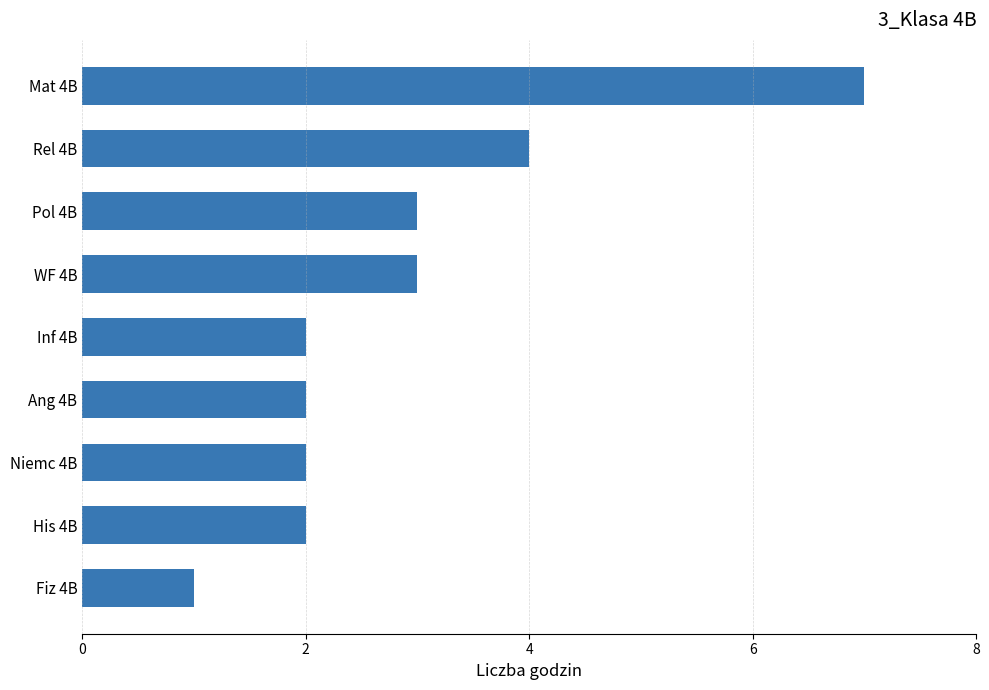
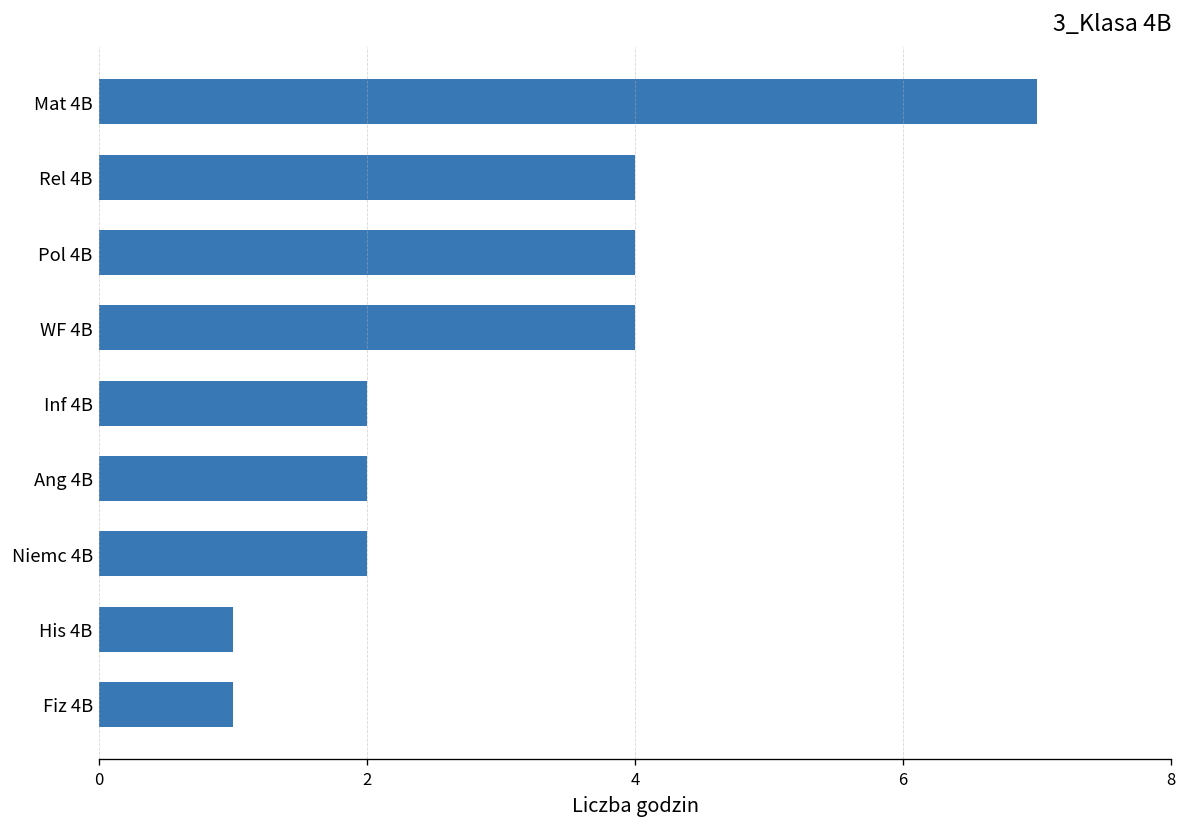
  {
    "Mat 4B": 7,
    "Rel 4B": 4,
-   "Pol 4B": 3,
-   "WF 4B": 3,
+   "Pol 4B": 4,
+   "WF 4B": 4,
    "Inf 4B": 2,
    "Ang 4B": 2,
    "Niemc 4B": 2,
-   "His 4B": 2,
+   "His 4B": 1,
    "Fiz 4B": 1
  }
